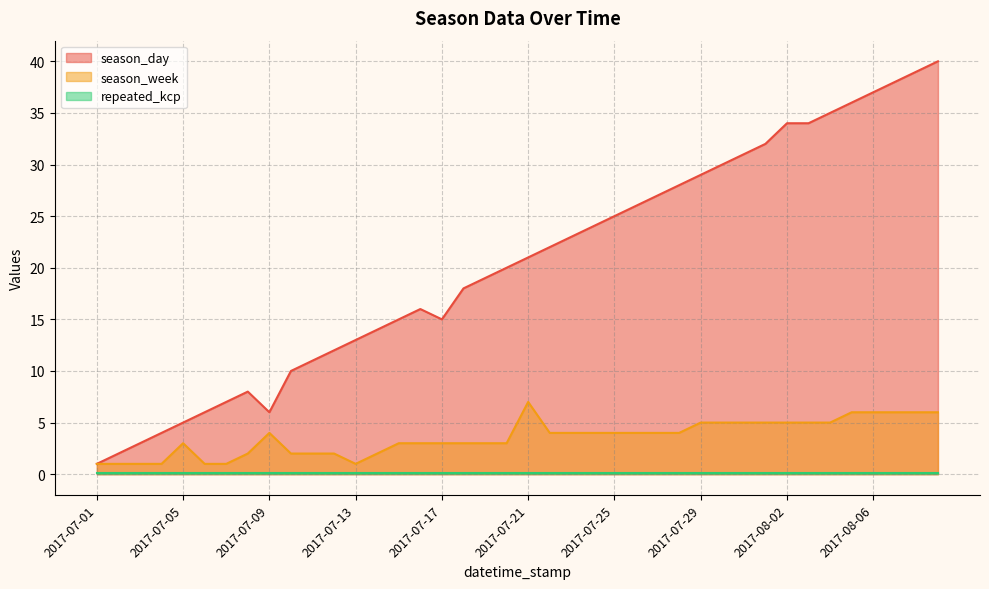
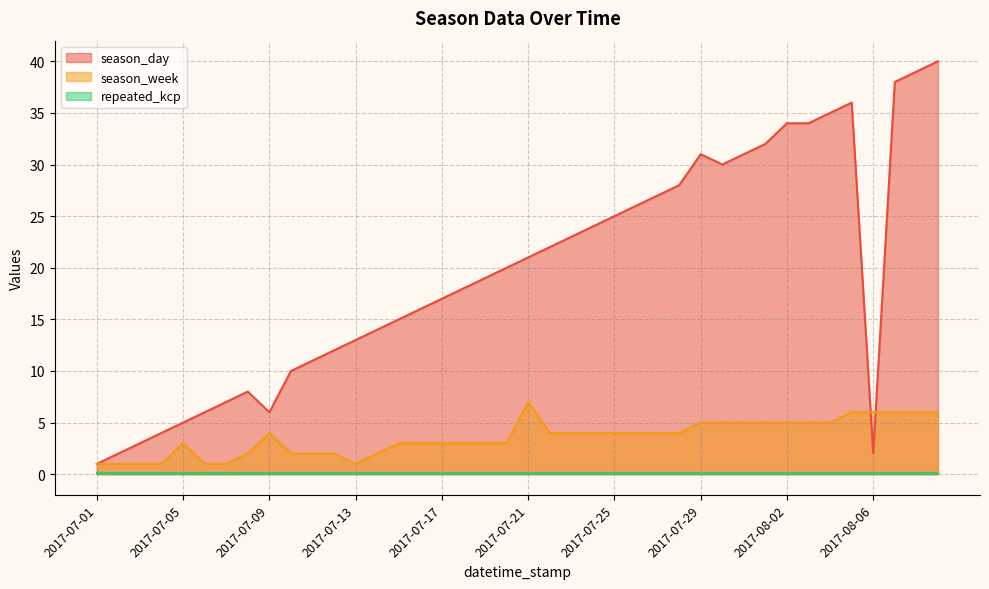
  {
    "season_day": {
      "2017-07-05": 5,
      "2017-07-09": 6,
      "2017-07-13": 13,
-     "2017-07-17": 15,
+     "2017-07-17": 17,
      "2017-07-21": 21,
      "2017-07-25": 25,
-     "2017-07-29": 29,
+     "2017-07-29": 31,
      "2017-08-02": 34,
-     "2017-08-06": 37
+     "2017-08-06": 2
    },
    "season_week": {
      "2017-07-05": 3,
      "2017-07-09": 4,
      "2017-07-13": 1,
      "2017-07-17": 3,
      "2017-07-21": 7,
      "2017-07-25": 4,
      "2017-07-29": 5,
      "2017-08-02": 5,
      "2017-08-06": 6
    },
    "repeated_kcp": {
      "2017-07-01": 0,
      "2017-07-05": 0,
      "2017-07-09": 0,
      "2017-07-13": 0,
      "2017-07-17": 0,
      "2017-07-21": 0,
      "2017-07-25": 0,
      "2017-07-29": 0,
      "2017-08-02": 0,
      "2017-08-06": 0
    }
  }
